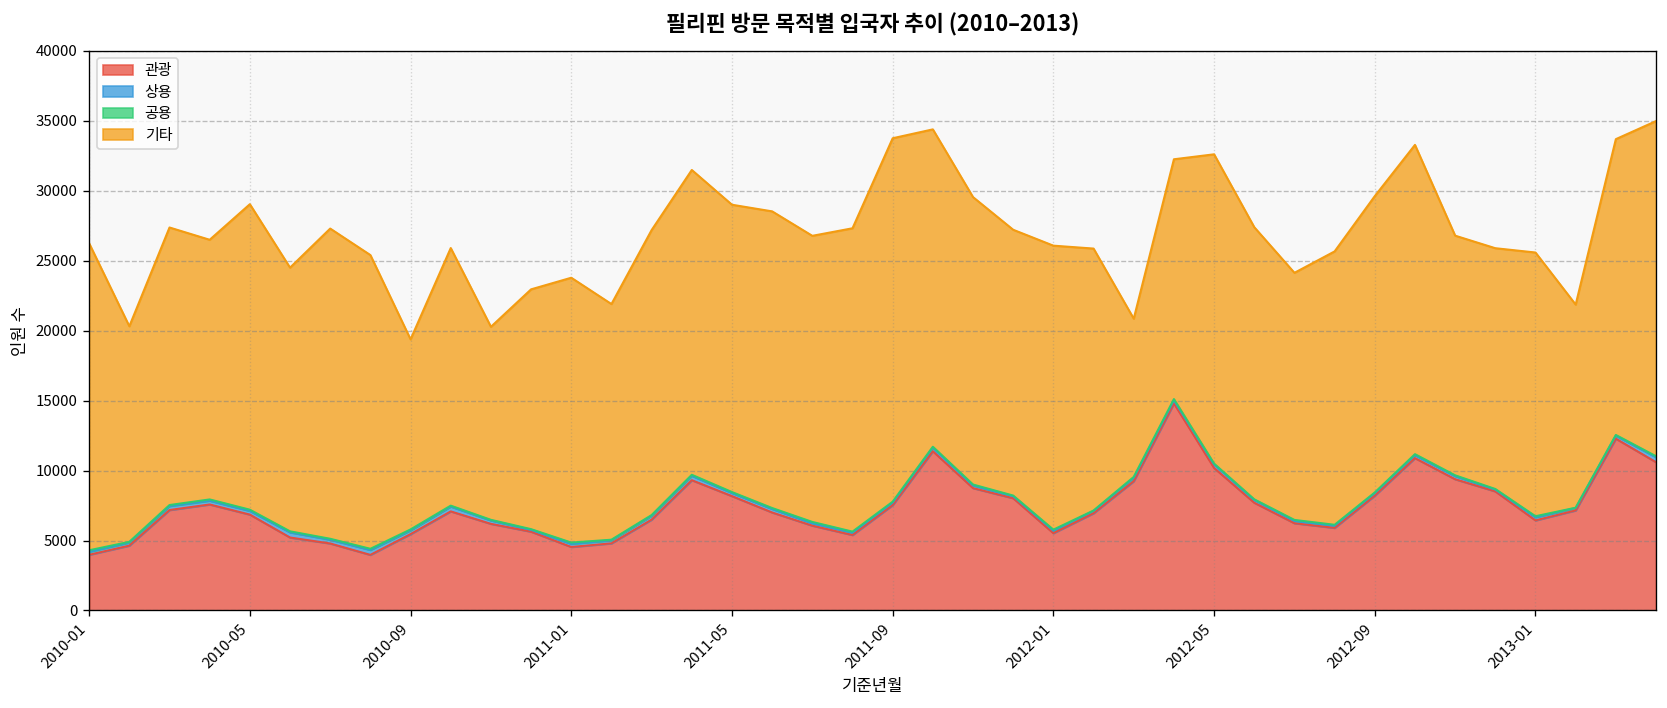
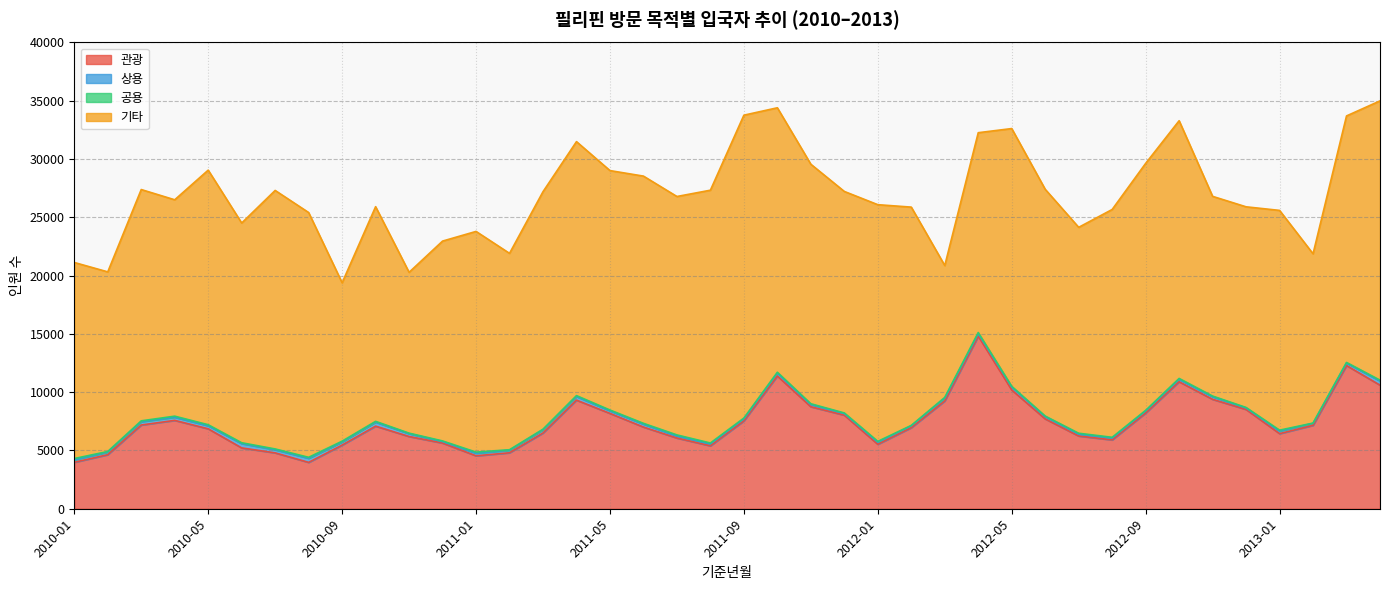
  {
    "관광": {
      "2010-01": 4000,
      "2010-05": 6900,
      "2010-09": 5500,
      "2011-01": 4500,
      "2011-05": 8200,
      "2012-05": 10200,
      "2013-01": 6400
    },
    "기타": {
-     "2010-01": 21900,
+     "2010-01": 16800,
      "2010-05": 21800,
      "2010-09": 13600,
      "2011-01": 18900,
      "2011-05": 20500,
      "2011-09": 26000,
      "2012-01": 20300,
      "2012-05": 22100,
      "2012-09": 21200,
      "2013-01": 18900
    }
  }
